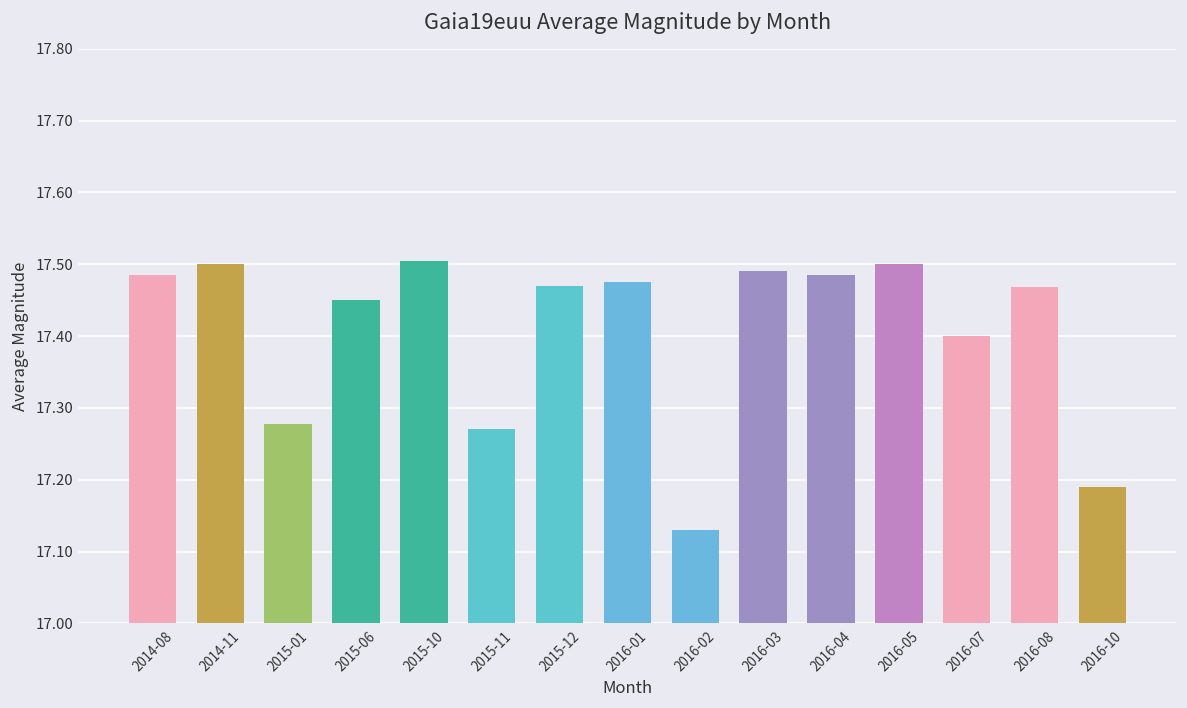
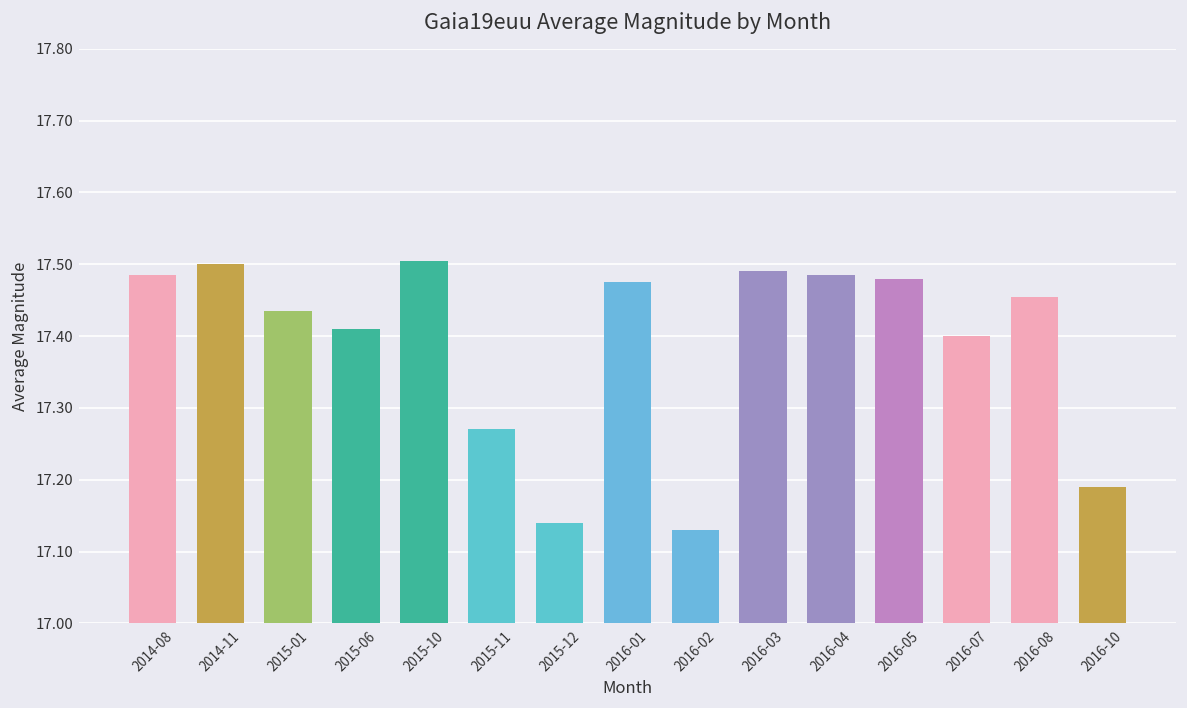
  {
    "2014-08": 17.49,
    "2014-11": 17.50,
-   "2015-01": 17.28,
-   "2015-06": 17.45,
+   "2015-01": 17.44,
+   "2015-06": 17.41,
    "2015-10": 17.51,
    "2015-11": 17.27,
-   "2015-12": 17.47,
+   "2015-12": 17.14,
    "2016-01": 17.48,
    "2016-02": 17.13,
    "2016-03": 17.49,
    "2016-04": 17.49,
-   "2016-05": 17.50,
+   "2016-05": 17.48,
    "2016-07": 17.40,
-   "2016-08": 17.47,
+   "2016-08": 17.46,
    "2016-10": 17.19
  }
